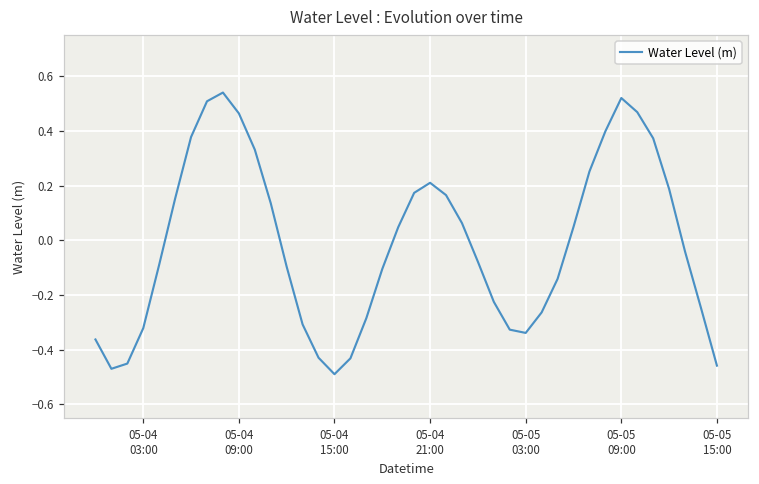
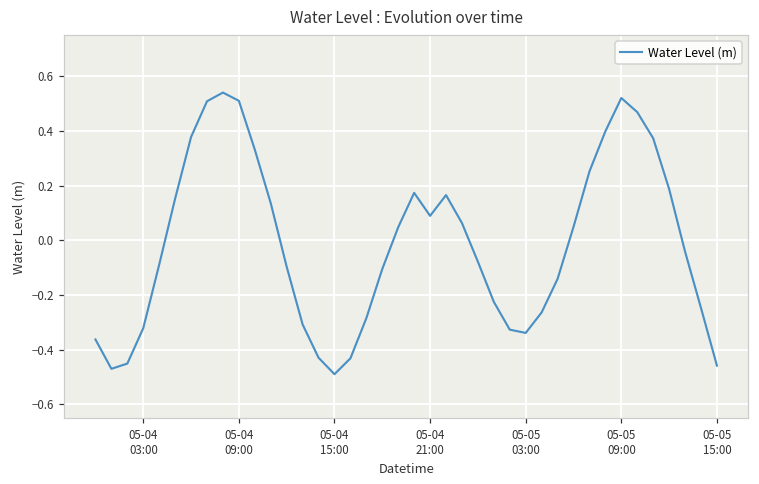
  {
    "05-04 03:00": -0.32,
-   "05-04 09:00": 0.46,
+   "05-04 09:00": 0.51,
    "05-04 15:00": -0.49,
-   "05-04 21:00": 0.21,
+   "05-04 21:00": 0.09,
    "05-05 03:00": -0.34,
    "05-05 09:00": 0.52,
    "05-05 15:00": -0.46
  }
